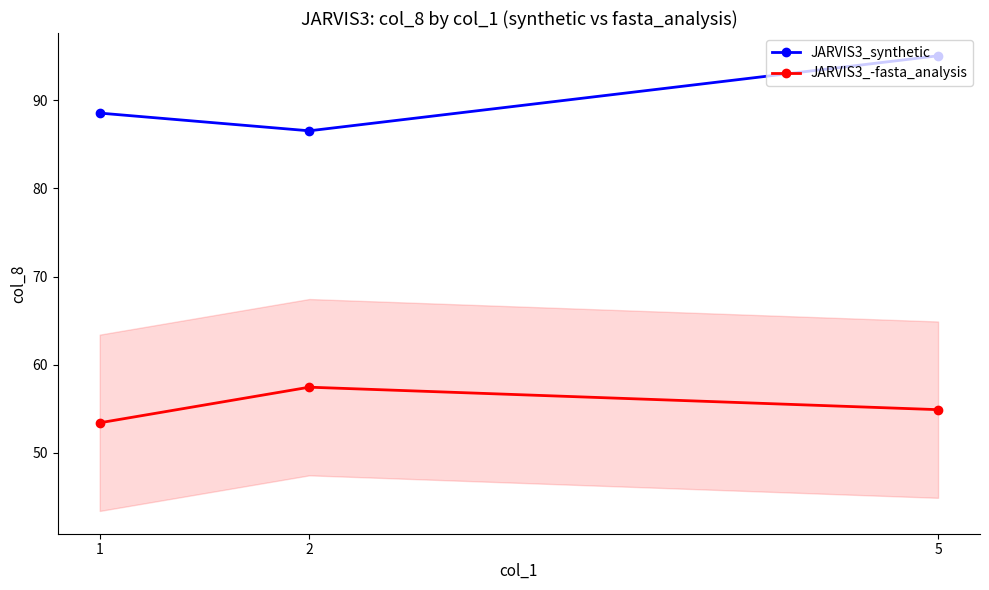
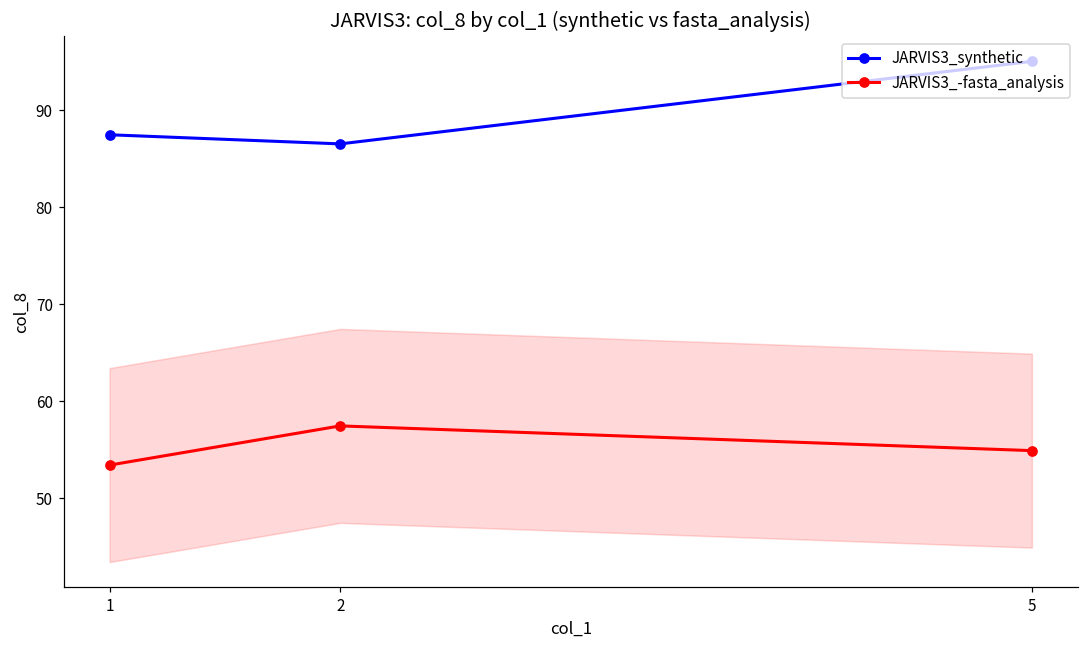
  {
    "JARVIS3_synthetic": {
-     "1": 89,
+     "1": 87,
      "2": 87
    }
  }
